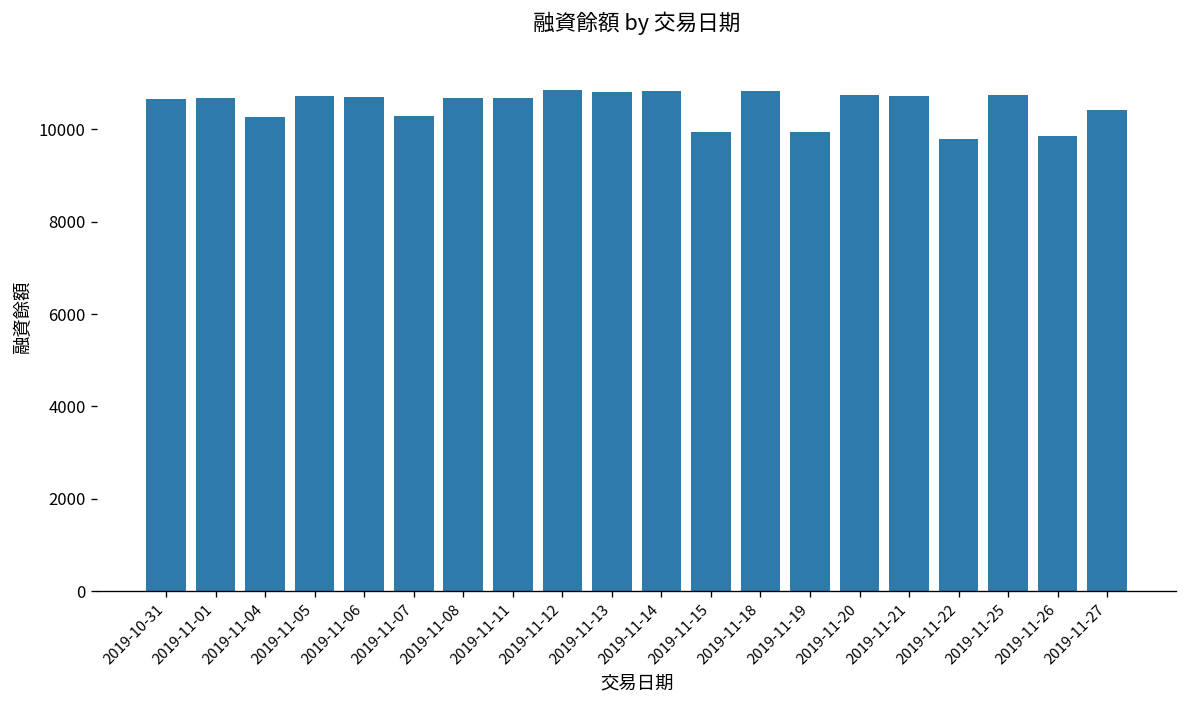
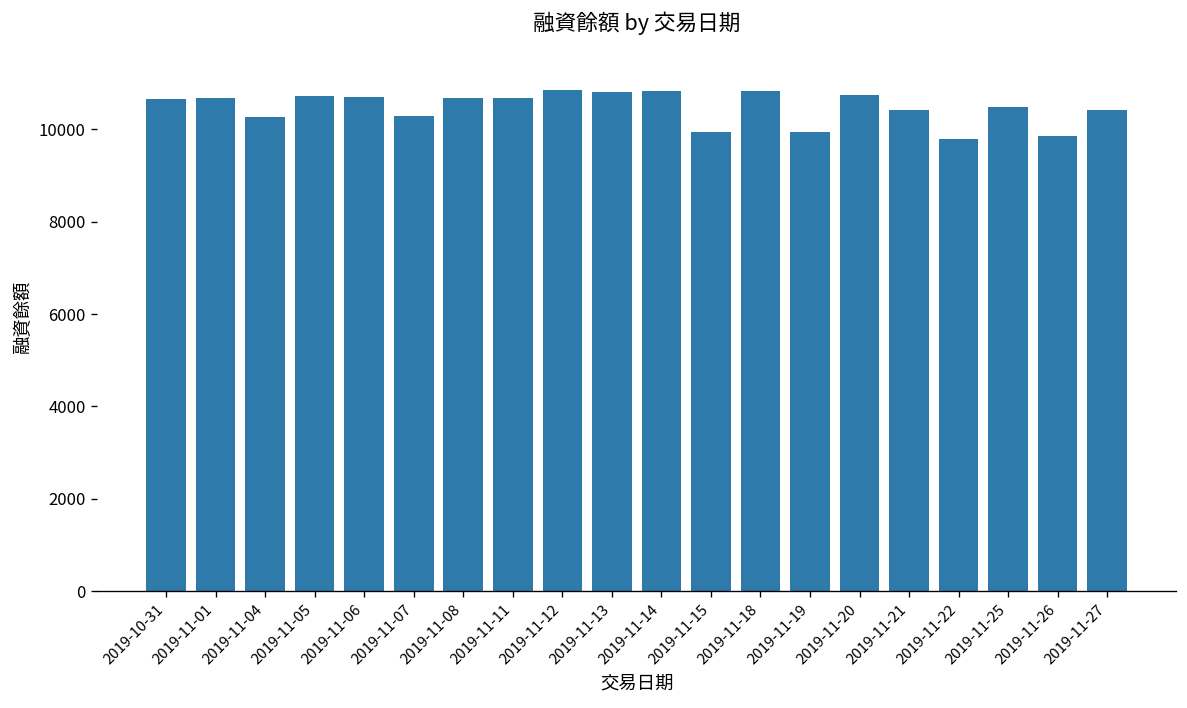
  {
    "2019-10-31": 10600,
    "2019-11-01": 10700,
    "2019-11-04": 10300,
    "2019-11-05": 10700,
    "2019-11-06": 10700,
    "2019-11-07": 10300,
    "2019-11-08": 10700,
    "2019-11-11": 10700,
    "2019-11-12": 10800,
    "2019-11-13": 10800,
    "2019-11-14": 10800,
    "2019-11-15": 9900,
    "2019-11-18": 10800,
    "2019-11-19": 9900,
    "2019-11-20": 10700,
-   "2019-11-21": 10700,
+   "2019-11-21": 10400,
    "2019-11-22": 9800,
-   "2019-11-25": 10700,
+   "2019-11-25": 10500,
    "2019-11-26": 9800,
    "2019-11-27": 10400
  }
